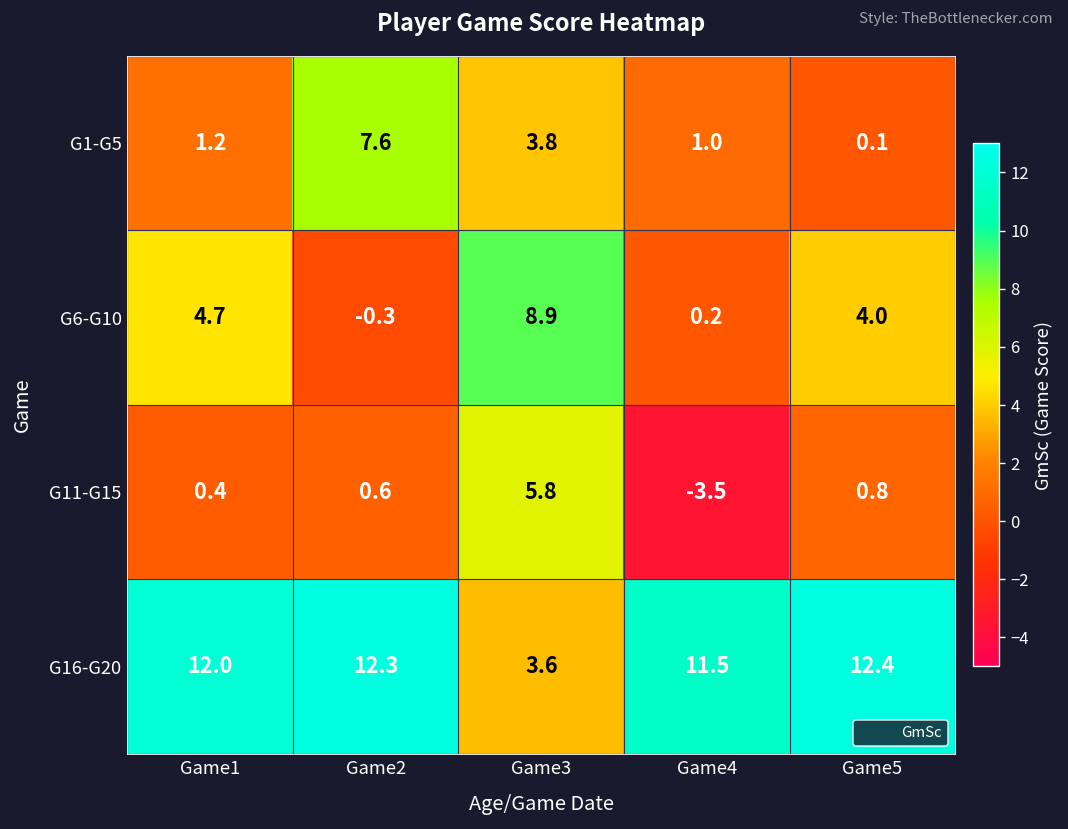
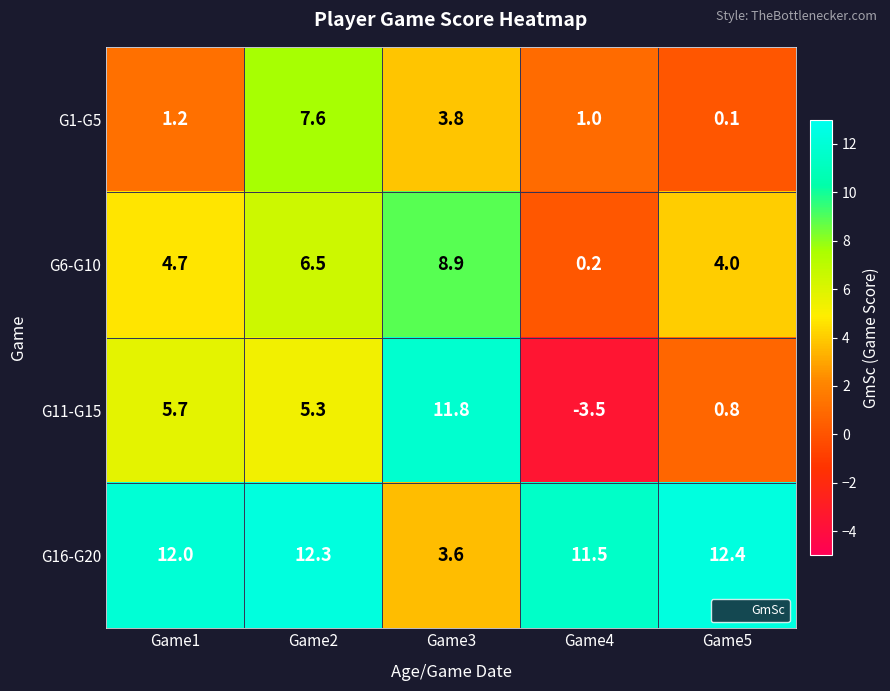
  {
    "G1-G5": {
      "Game1": 1.2,
      "Game2": 7.6,
      "Game3": 3.8,
      "Game4": 1.0,
      "Game5": 0.1
    },
    "G6-G10": {
      "Game1": 4.7,
-     "Game2": -0.3,
+     "Game2": 6.5,
      "Game3": 8.9,
      "Game4": 0.2,
      "Game5": 4.0
    },
    "G11-G15": {
-     "Game1": 0.4,
-     "Game2": 0.6,
-     "Game3": 5.8,
+     "Game1": 5.7,
+     "Game2": 5.3,
+     "Game3": 11.8,
      "Game4": -3.5,
      "Game5": 0.8
    },
    "G16-G20": {
      "Game1": 12.0,
      "Game2": 12.3,
      "Game3": 3.6,
      "Game4": 11.5,
      "Game5": 12.4
    }
  }
